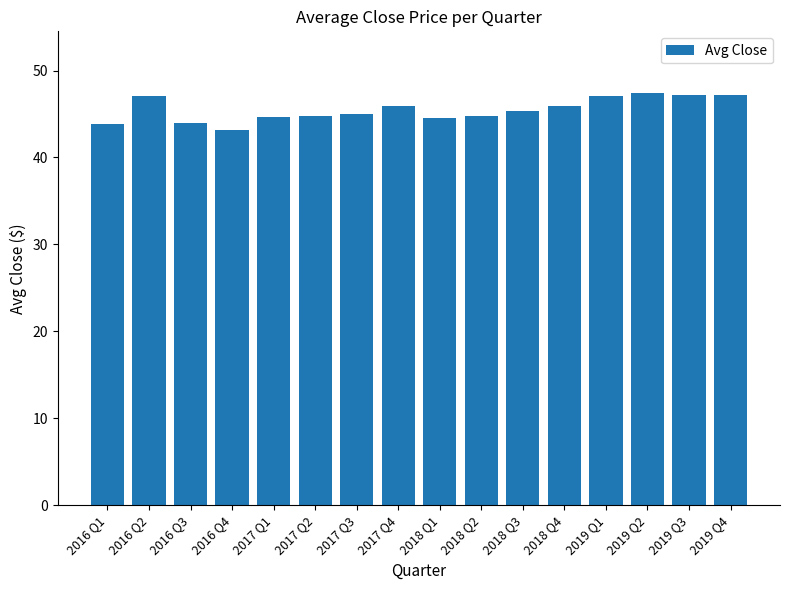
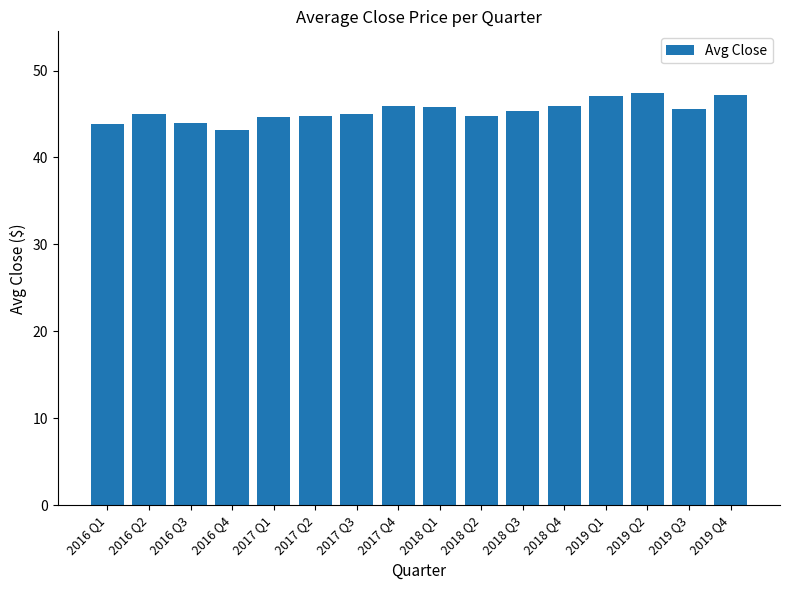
  {
    "2016 Q1": 44,
-   "2016 Q2": 47,
+   "2016 Q2": 45,
    "2016 Q3": 44,
    "2016 Q4": 43,
    "2017 Q1": 45,
    "2017 Q2": 45,
    "2017 Q3": 45,
    "2017 Q4": 46,
-   "2018 Q1": 45,
+   "2018 Q1": 46,
    "2018 Q2": 45,
    "2018 Q3": 45,
    "2018 Q4": 46,
    "2019 Q1": 47,
    "2019 Q2": 47,
-   "2019 Q3": 47,
+   "2019 Q3": 46,
    "2019 Q4": 47
  }
